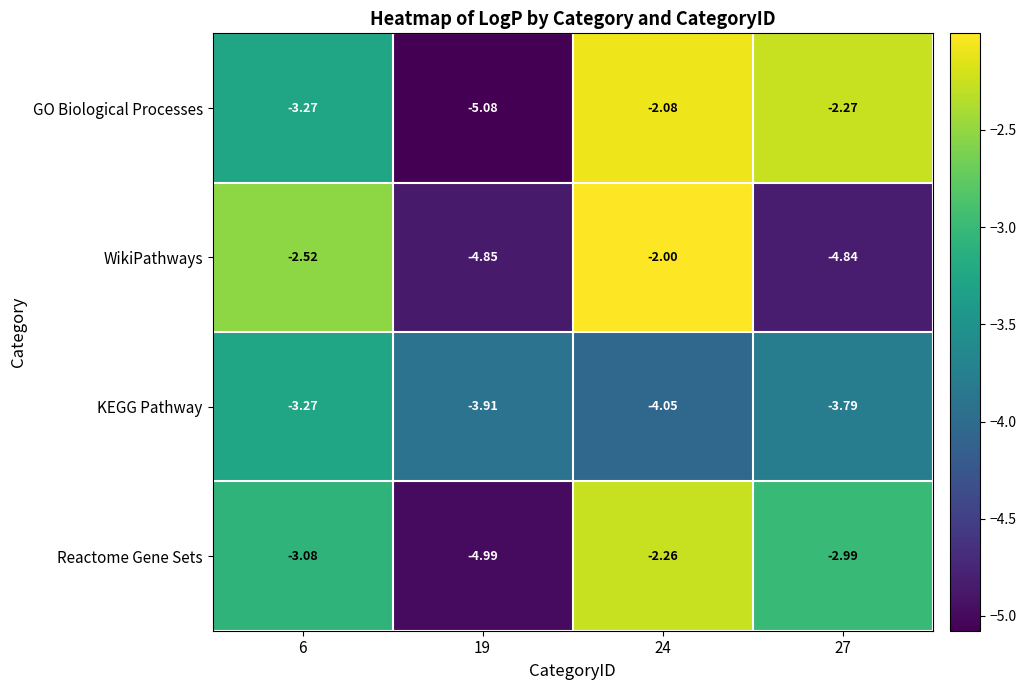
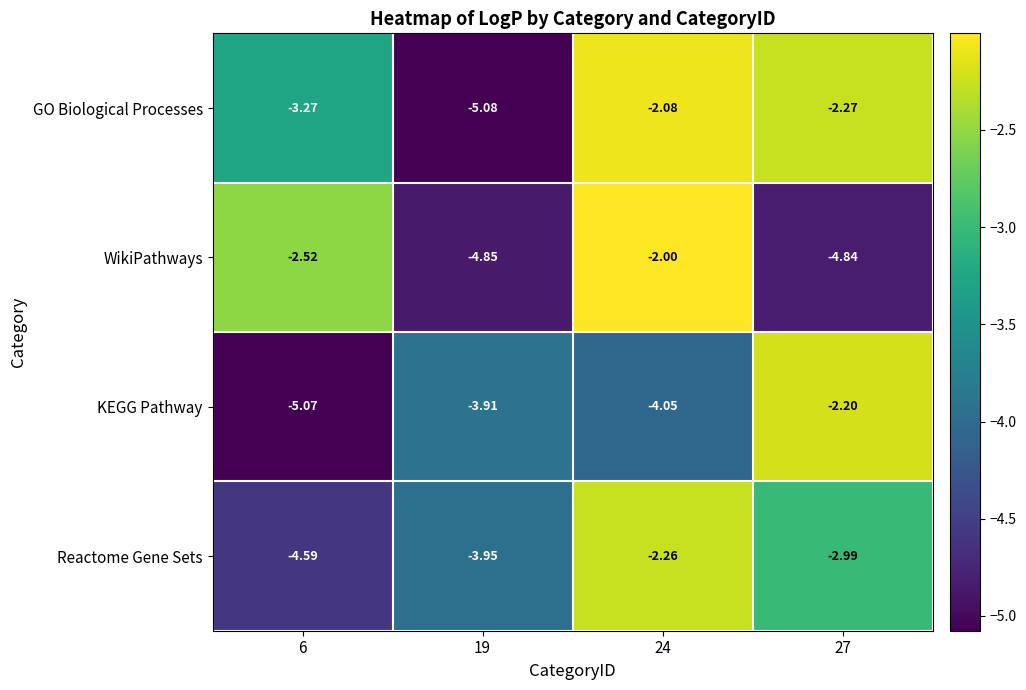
  {
    "GO Biological Processes": {
      "6": -3.27,
      "19": -5.08,
      "24": -2.08,
      "27": -2.27
    },
    "WikiPathways": {
      "6": -2.52,
      "19": -4.85,
      "24": -2.00,
      "27": -4.84
    },
    "KEGG Pathway": {
-     "6": -3.27,
+     "6": -5.07,
      "19": -3.91,
      "24": -4.05,
-     "27": -3.79
+     "27": -2.20
    },
    "Reactome Gene Sets": {
-     "6": -3.08,
-     "19": -4.99,
+     "6": -4.59,
+     "19": -3.95,
      "24": -2.26,
      "27": -2.99
    }
  }
